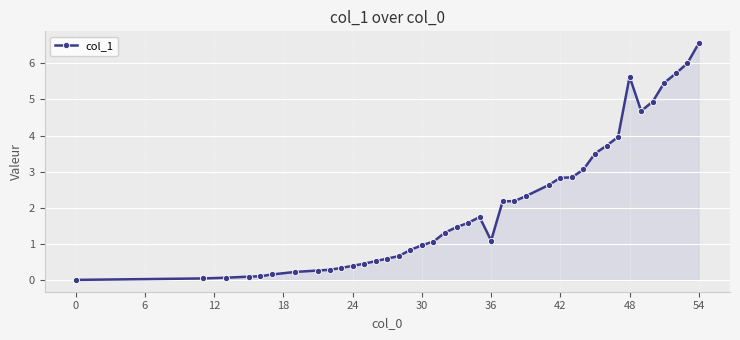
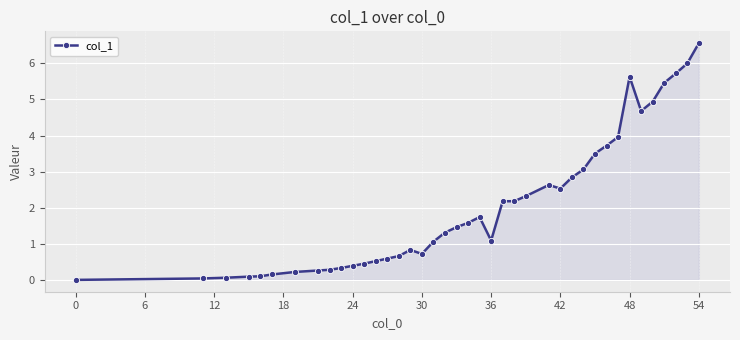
  {
    "0": 0.0,
    "24": 0.4,
-   "30": 1.0,
+   "30": 0.7,
    "36": 1.1,
-   "42": 2.8,
+   "42": 2.5,
    "48": 5.6,
    "54": 6.6
  }
